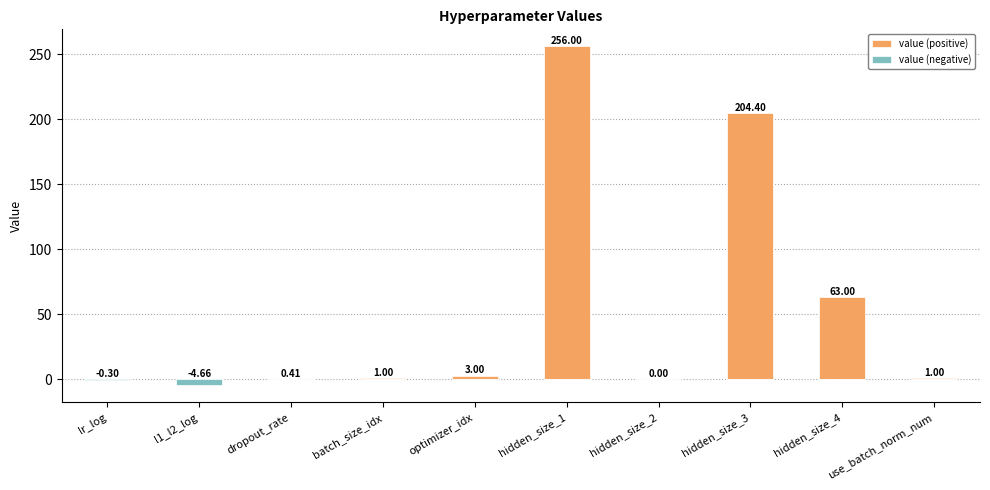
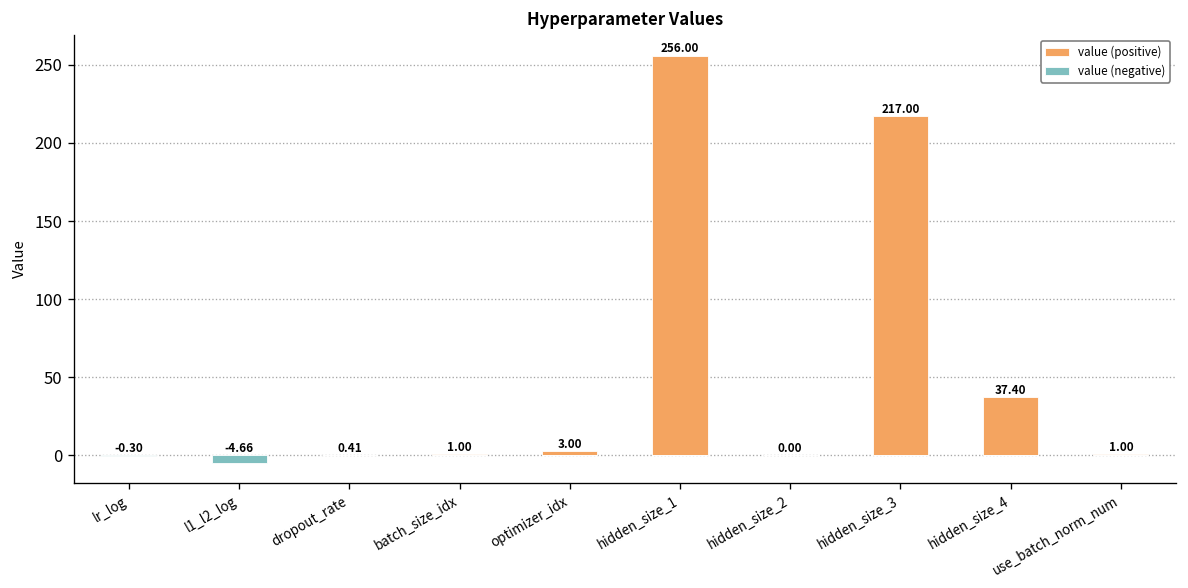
  {
    "value (positive)": {
      "dropout_rate": 0.41,
      "batch_size_idx": 1.00,
      "optimizer_idx": 3.00,
      "hidden_size_1": 256.00,
      "hidden_size_2": 0.00,
-     "hidden_size_3": 204.40,
-     "hidden_size_4": 63.00,
+     "hidden_size_3": 217.00,
+     "hidden_size_4": 37.40,
      "use_batch_norm_num": 1.00
    },
    "value (negative)": {
      "lr_log": -0.30,
      "l1_l2_log": -4.66,
      "hidden_size_2": 0.00
    }
  }
